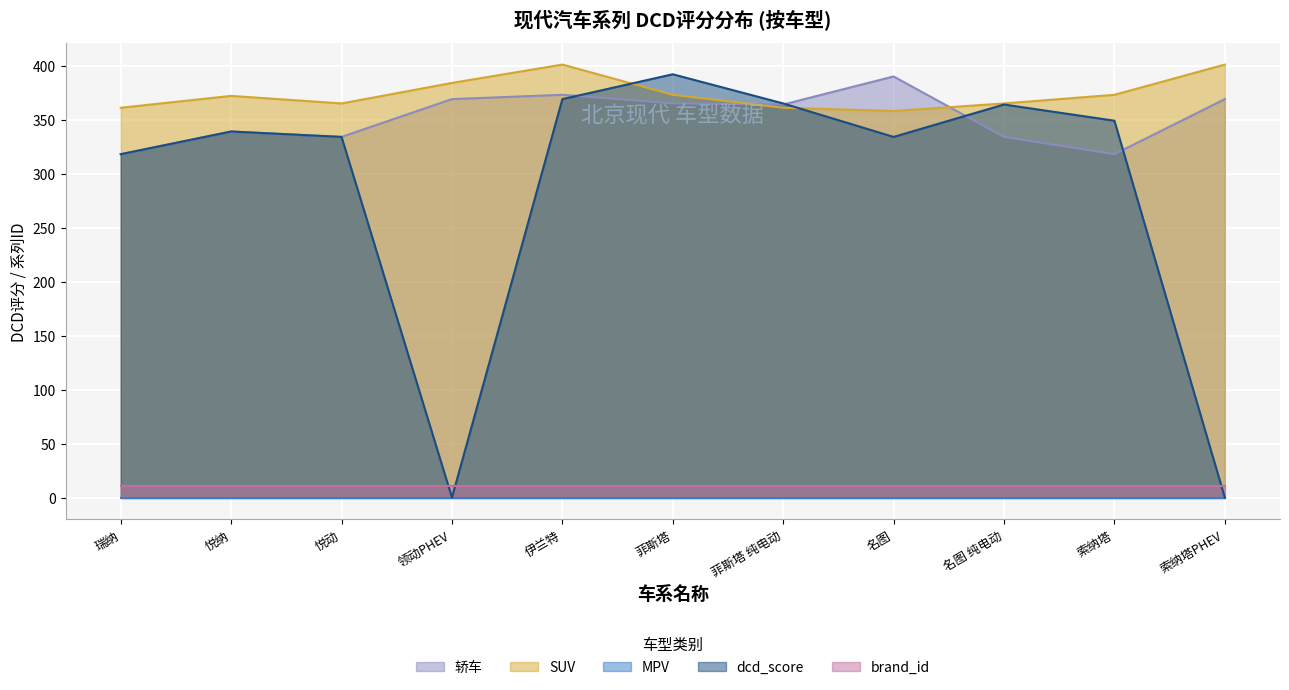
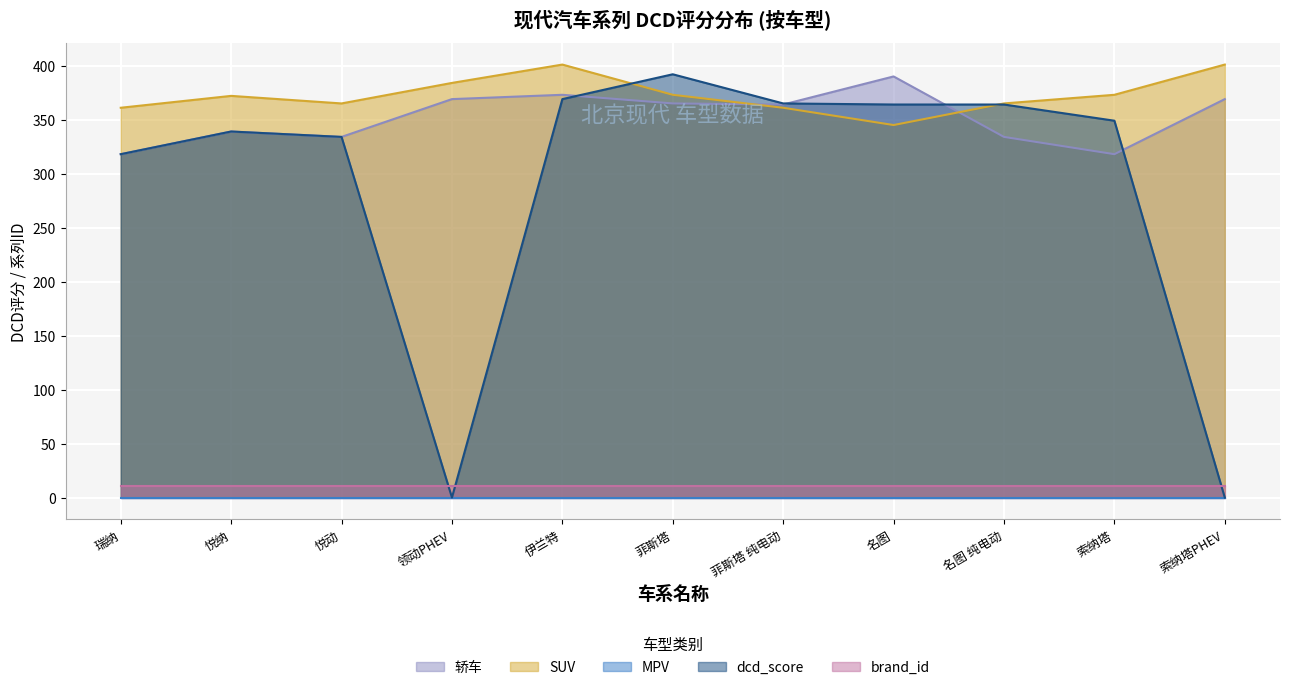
  {
    "SUV": {
      "瑞纳": 361,
      "悦纳": 372,
      "悦动": 365,
      "领动PHEV": 384,
      "伊兰特": 401,
      "菲斯塔": 373,
      "菲斯塔 纯电动": 361,
-     "名图": 358,
+     "名图": 345,
      "索纳塔": 373,
      "索纳塔PHEV": 401
    },
    "MPV": {
      "瑞纳": 0,
      "悦纳": 0,
      "悦动": 0,
      "伊兰特": 0,
      "菲斯塔": 0,
      "菲斯塔 纯电动": 0,
      "名图": 0,
      "名图 纯电动": 0,
      "索纳塔": 0
    },
    "dcd_score": {
      "伊兰特": 369,
      "菲斯塔": 392,
-     "名图": 334,
+     "名图": 364,
      "索纳塔": 349
    }
  }
